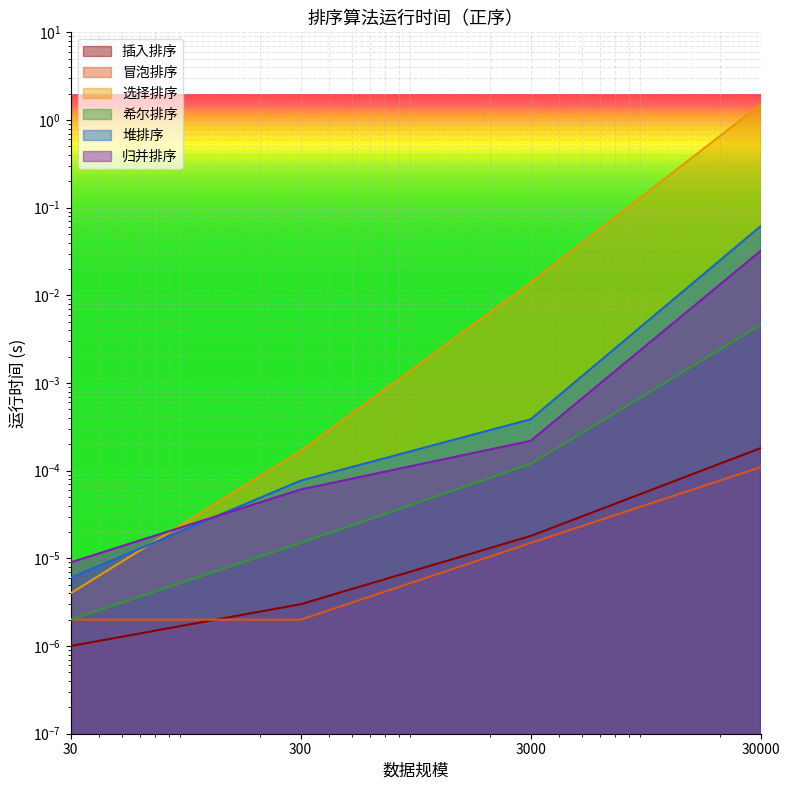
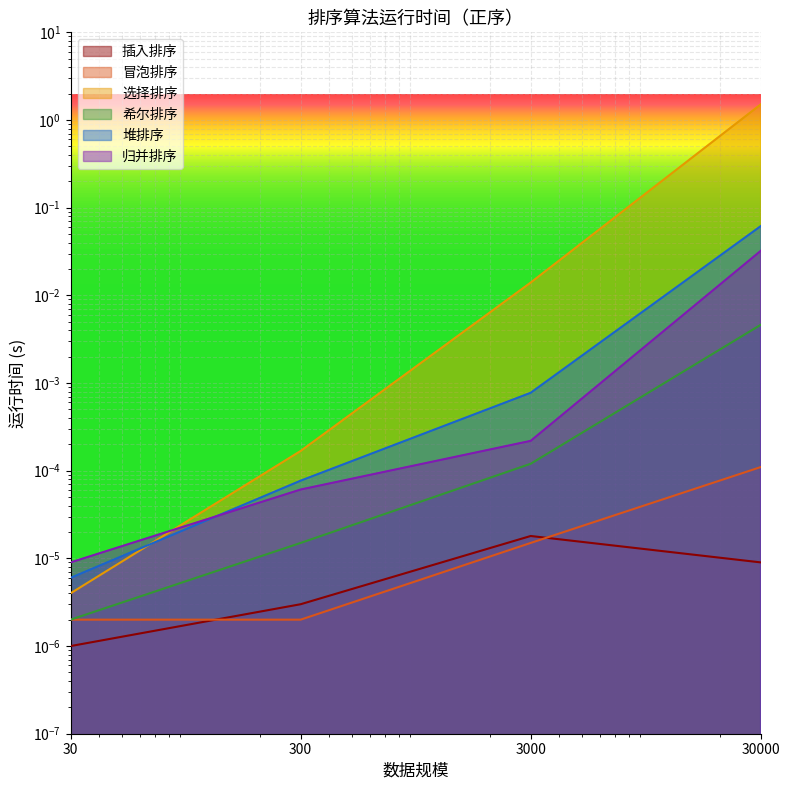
  {
    "插入排序": {
      "30": 0.000001,
      "300": 0.000003,
      "3000": 0.000018,
-     "30000": 0.00018
+     "30000": 0.000009
    },
    "希尔排序": {
      "300": 0.000015,
      "3000": 0.00012,
      "30000": 0.005
    },
    "堆排序": {
      "30": 0.000006,
      "300": 0.00008,
-     "3000": 0.0004,
+     "3000": 0.0008,
      "30000": 0.06
    },
    "归并排序": {
      "30": 0.000009,
      "300": 0.00006,
      "3000": 0.00022,
      "30000": 0.032
    }
  }
